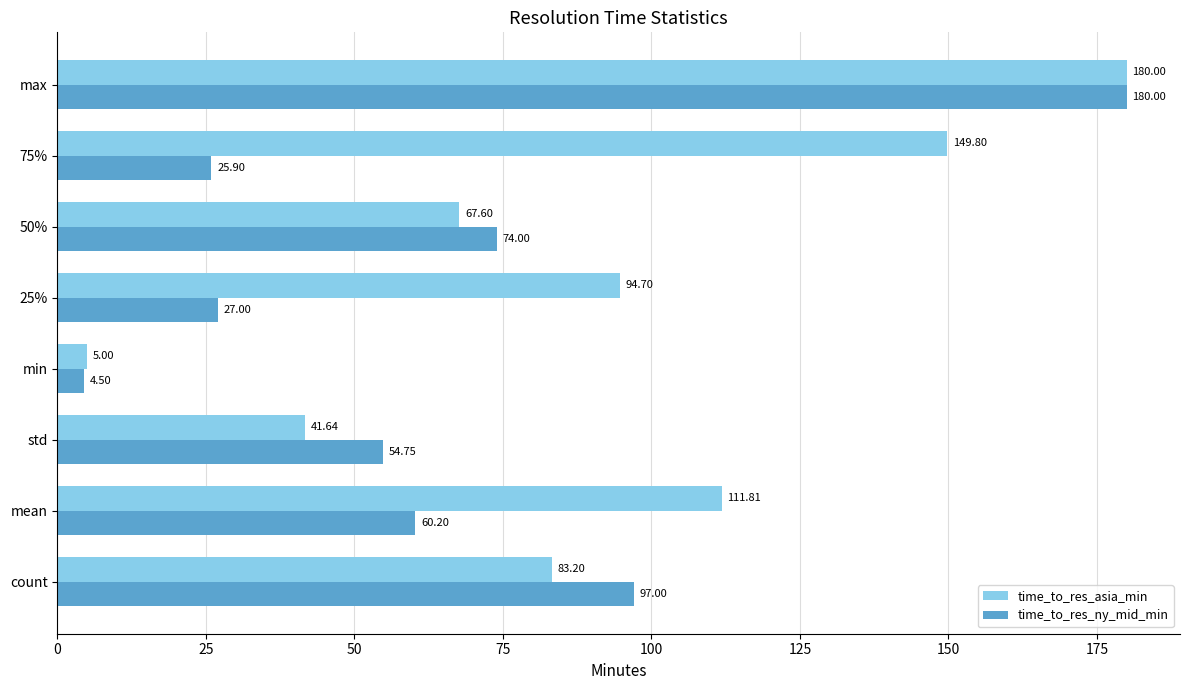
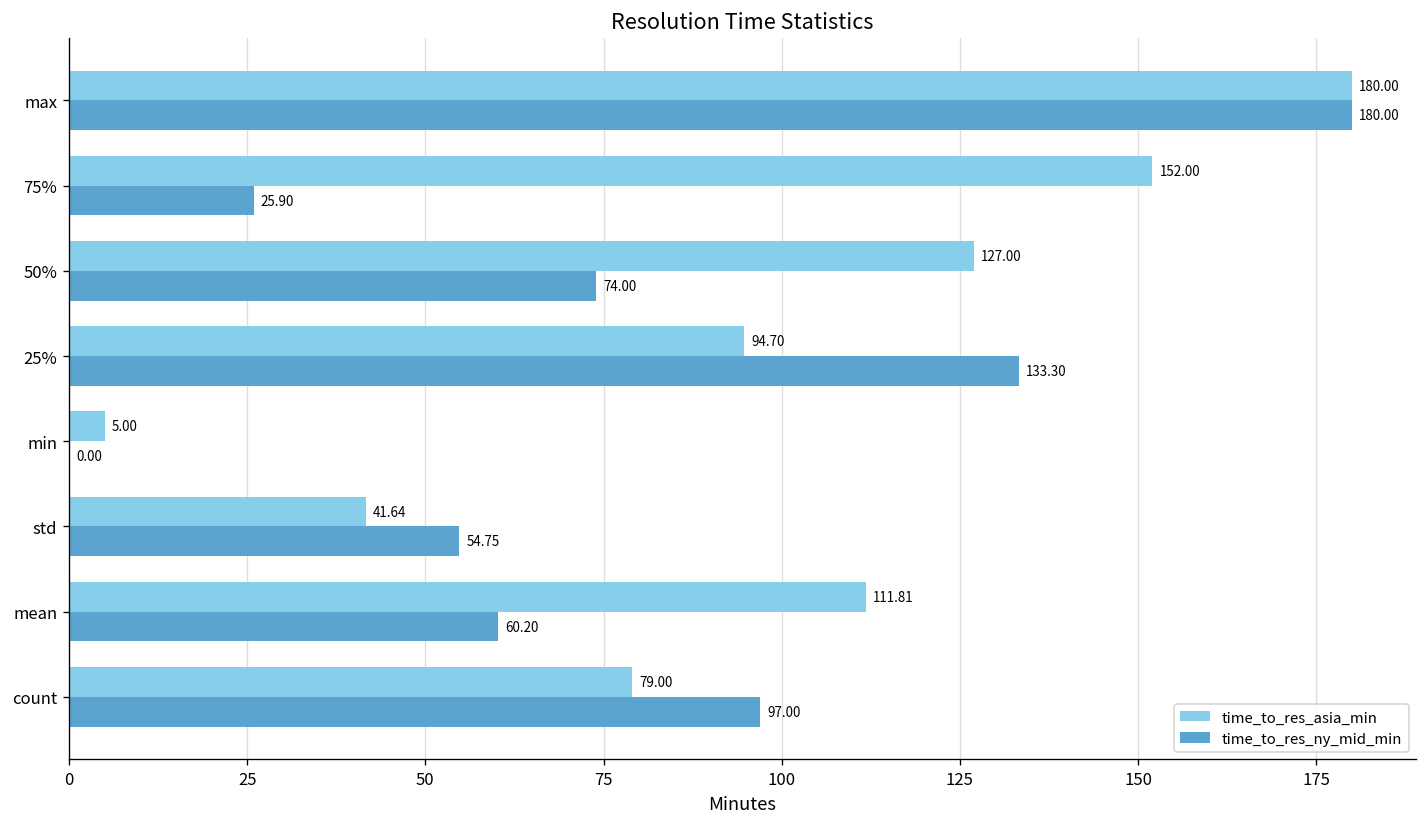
  {
    "time_to_res_asia_min": {
      "max": 180.00,
-     "75%": 149.80,
-     "50%": 67.60,
+     "75%": 152.00,
+     "50%": 127.00,
      "25%": 94.70,
      "min": 5.00,
      "std": 41.64,
      "mean": 111.81,
-     "count": 83.20
+     "count": 79.00
    },
    "time_to_res_ny_mid_min": {
      "max": 180.00,
      "75%": 25.90,
      "50%": 74.00,
-     "25%": 27.00,
-     "min": 4.50,
+     "25%": 133.30,
+     "min": 0.00,
      "std": 54.75,
      "mean": 60.20,
      "count": 97.00
    }
  }
